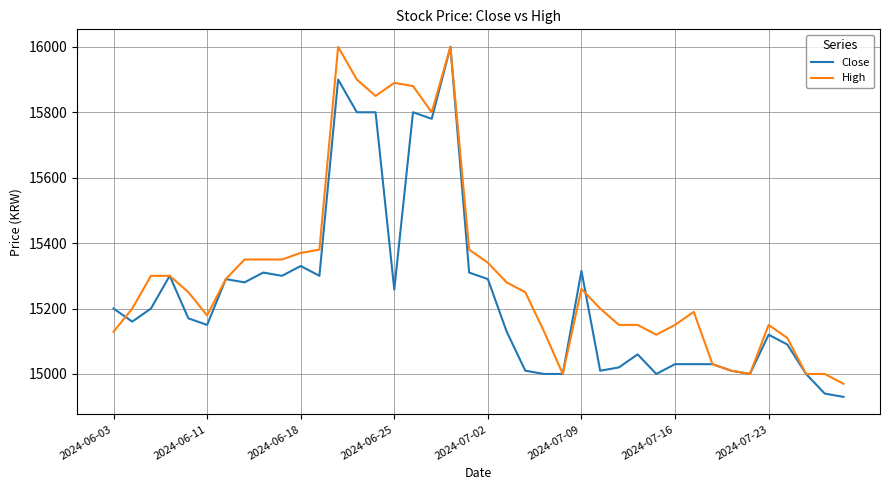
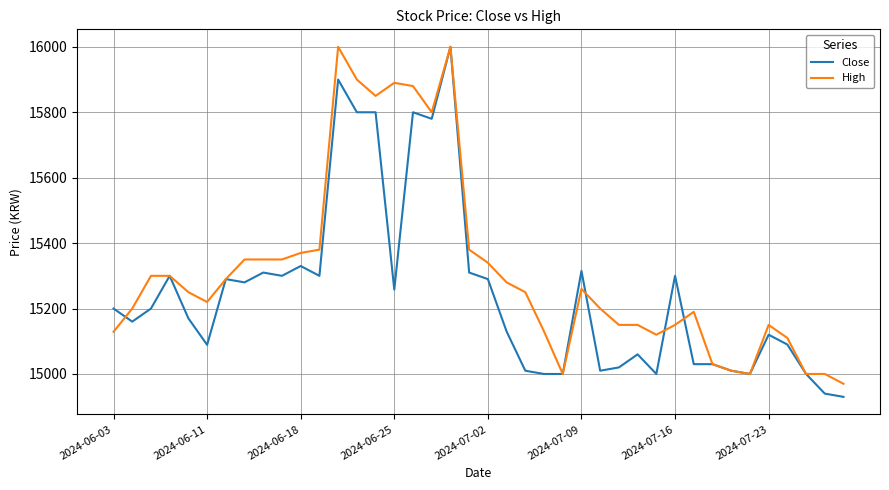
  {
    "Close": {
      "2024-06-03": 15200,
-     "2024-06-11": 15150,
+     "2024-06-11": 15090,
      "2024-06-18": 15330,
      "2024-06-25": 15260,
      "2024-07-02": 15290,
      "2024-07-09": 15320,
-     "2024-07-16": 15030,
+     "2024-07-16": 15300,
      "2024-07-23": 15120
    },
    "High": {
      "2024-06-03": 15130,
-     "2024-06-11": 15180,
+     "2024-06-11": 15220,
      "2024-06-18": 15370,
      "2024-06-25": 15890,
      "2024-07-02": 15340,
      "2024-07-09": 15260,
      "2024-07-16": 15150,
      "2024-07-23": 15150
    }
  }
